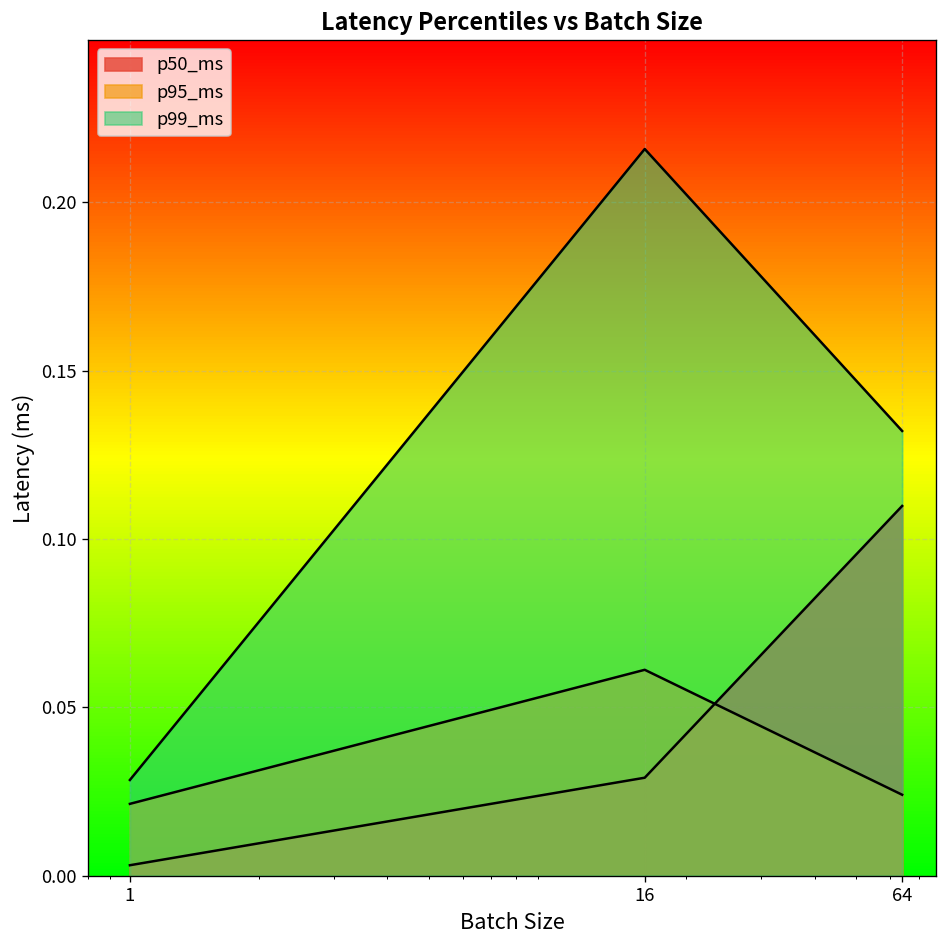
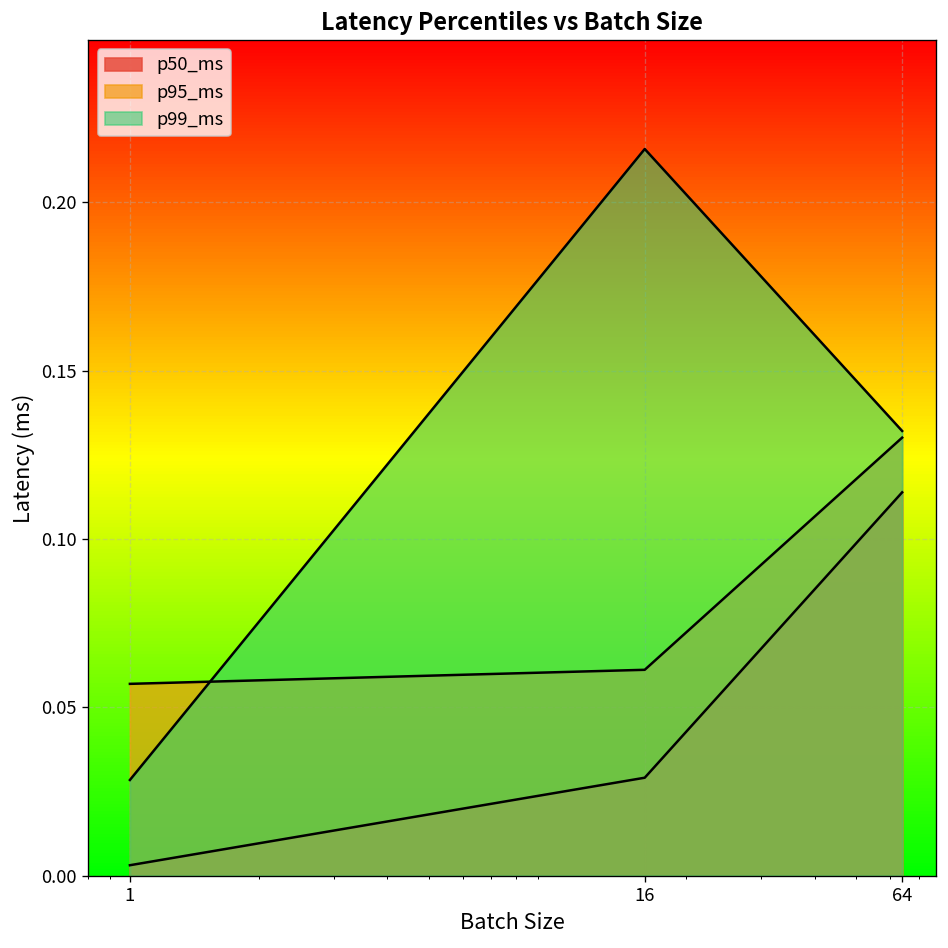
  {
    "p50_ms": {
      "1": 0.003,
      "16": 0.029,
-     "64": 0.110
+     "64": 0.114
    },
    "p95_ms": {
-     "1": 0.021,
+     "1": 0.057,
      "16": 0.061,
-     "64": 0.024
+     "64": 0.130
    },
    "p99_ms": {
      "1": 0.028,
      "16": 0.216,
      "64": 0.132
    }
  }
